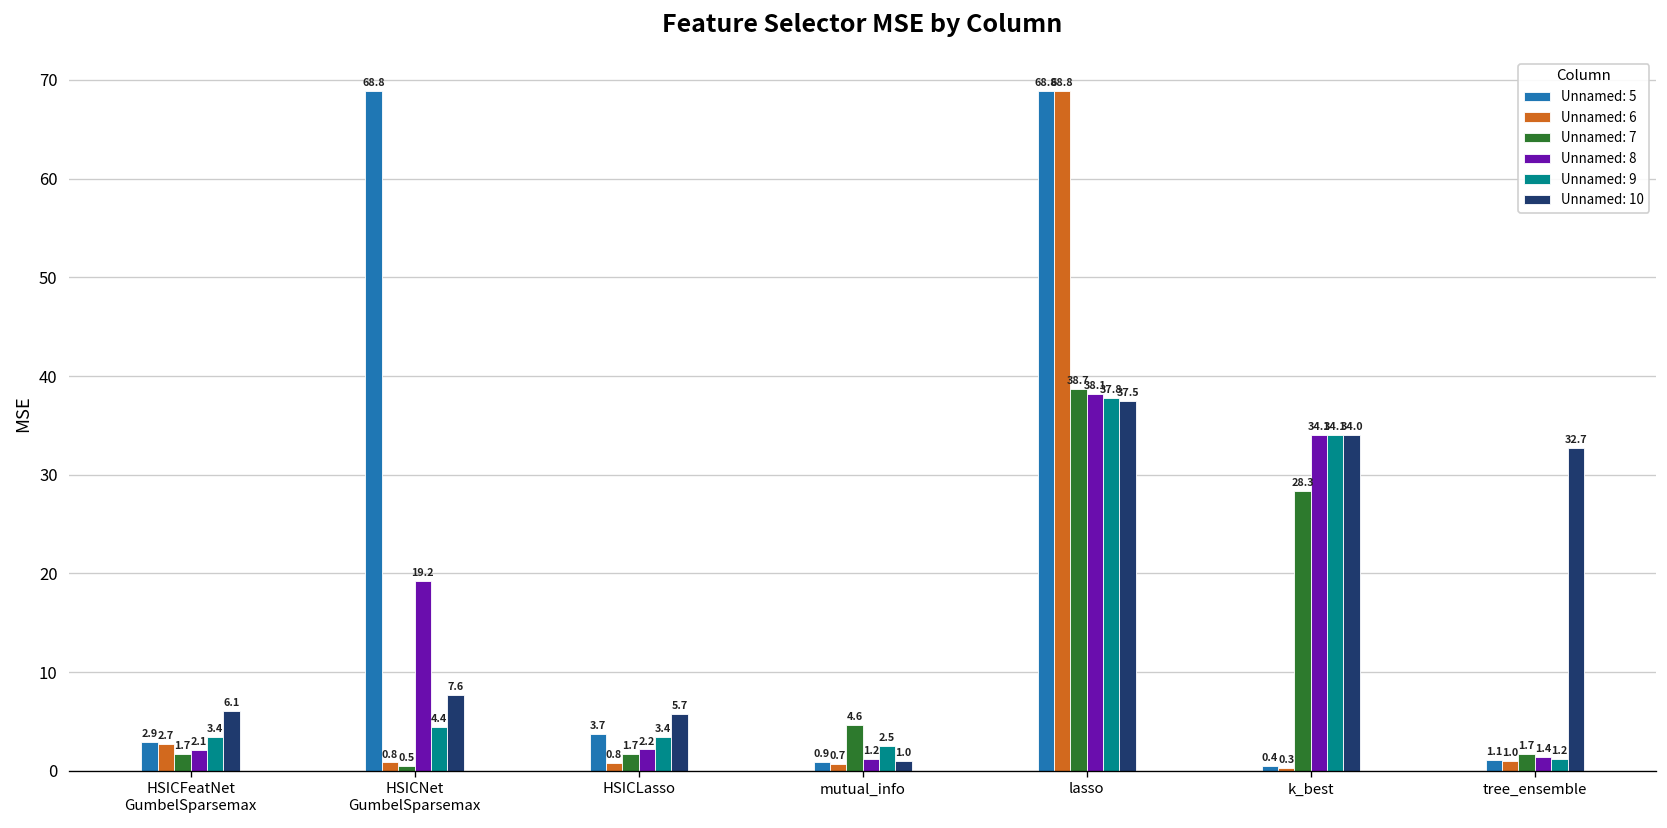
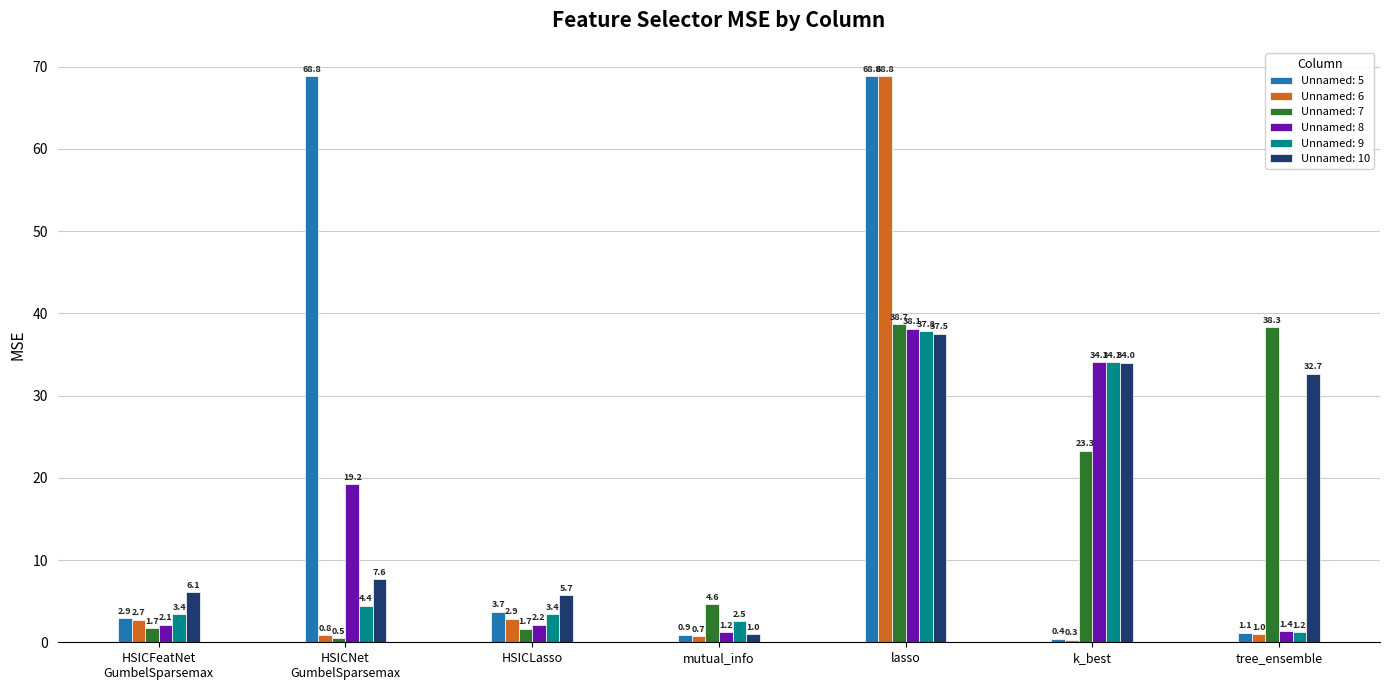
  {
    "Unnamed: 6": {
      "HSICFeatNet GumbelSparsemax": 2.7,
      "HSICNet GumbelSparsemax": 0.8,
-     "HSICLasso": 0.8,
+     "HSICLasso": 2.9,
      "mutual_info": 0.7,
      "k_best": 0.3,
      "tree_ensemble": 1.0
    },
    "Unnamed: 7": {
      "HSICFeatNet GumbelSparsemax": 1.7,
      "HSICNet GumbelSparsemax": 0.5,
      "HSICLasso": 1.7,
      "mutual_info": 4.6,
      "lasso": 38.7,
-     "k_best": 28.3,
-     "tree_ensemble": 1.7
+     "k_best": 23.3,
+     "tree_ensemble": 38.3
    },
    "Unnamed: 8": {
      "HSICFeatNet GumbelSparsemax": 2.1,
      "HSICNet GumbelSparsemax": 19.2,
      "HSICLasso": 2.2,
      "mutual_info": 1.2,
      "tree_ensemble": 1.4
    },
    "Unnamed: 10": {
      "HSICFeatNet GumbelSparsemax": 6.1,
      "HSICNet GumbelSparsemax": 7.6,
      "HSICLasso": 5.7,
      "mutual_info": 1.0,
      "tree_ensemble": 32.7
    }
  }
